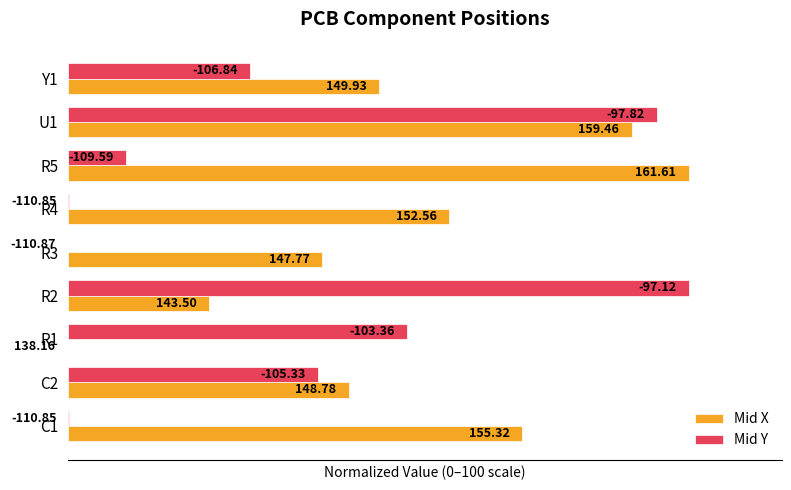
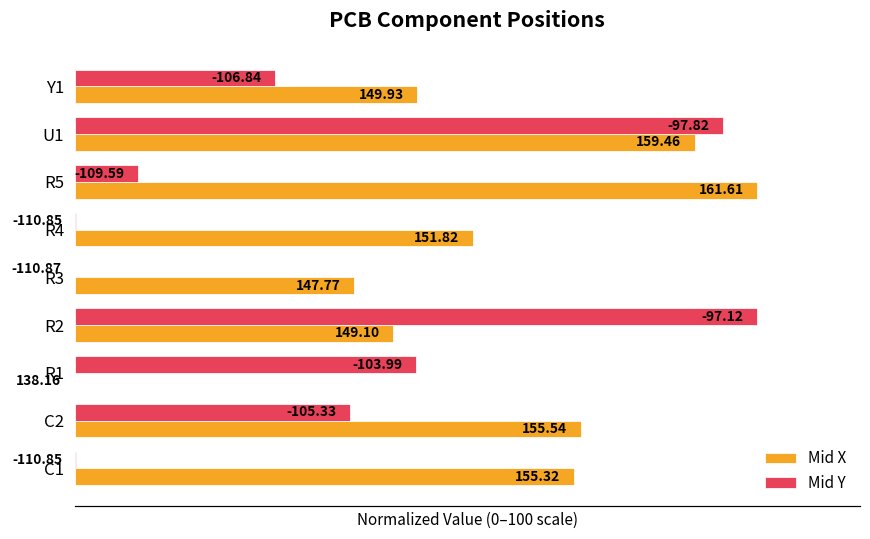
  {
    "Mid X": {
-     "R4": 152.56,
-     "R2": 143.50,
-     "C2": 148.78
+     "R4": 151.82,
+     "R2": 149.10,
+     "C2": 155.54
    },
    "Mid Y": {
-     "R1": -103.36
+     "R1": -103.99
    }
  }
